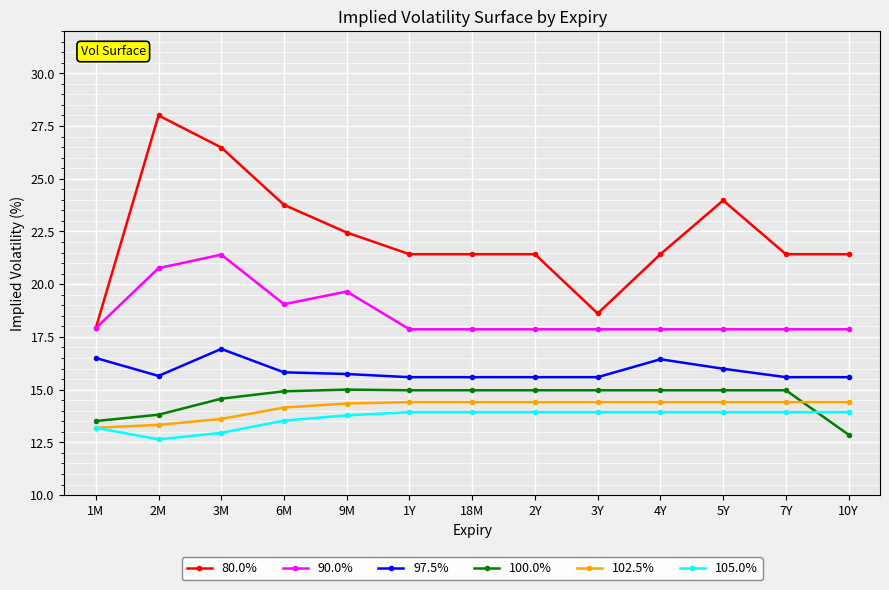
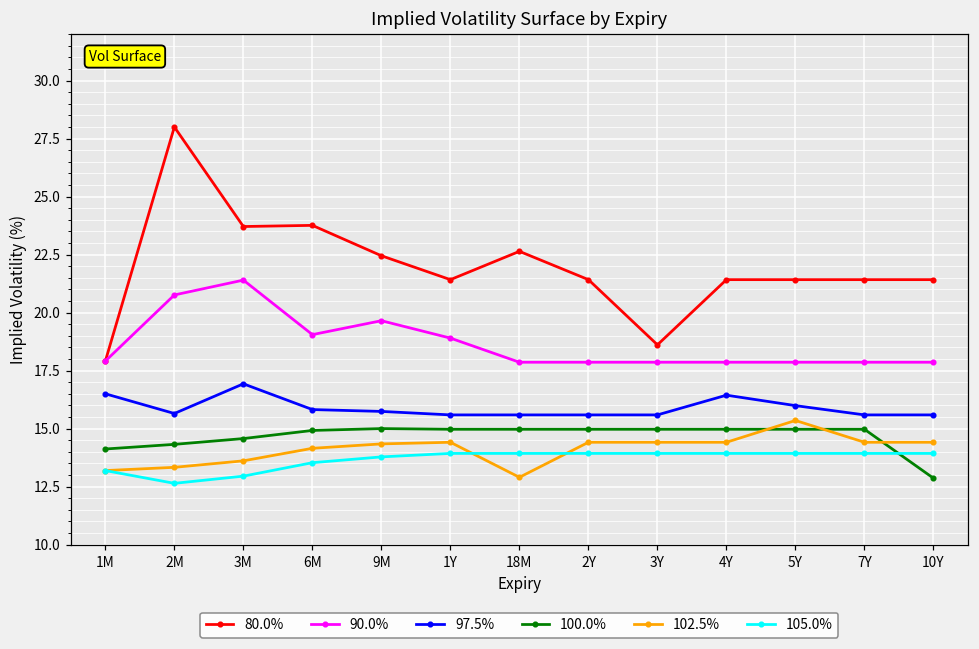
  {
    "80.0%": {
      "2M": 28.0,
-     "3M": 26.5,
+     "3M": 23.7,
      "6M": 23.8,
      "9M": 22.5,
      "1Y": 21.4,
-     "18M": 21.4,
+     "18M": 22.6,
      "2Y": 21.4,
      "3Y": 18.6,
      "4Y": 21.4,
-     "5Y": 24.0,
+     "5Y": 21.4,
      "7Y": 21.4,
      "10Y": 21.4
    },
    "90.0%": {
      "2M": 20.8,
      "3M": 21.4,
      "6M": 19.1,
      "9M": 19.7,
-     "1Y": 17.9,
+     "1Y": 18.9,
      "18M": 17.9,
      "2Y": 17.9,
      "3Y": 17.9,
      "4Y": 17.9,
      "5Y": 17.9,
      "7Y": 17.9,
      "10Y": 17.9
    },
    "97.5%": {
      "1M": 16.5,
      "2M": 15.7,
      "3M": 16.9,
      "6M": 15.8,
      "9M": 15.7,
      "1Y": 15.6,
      "18M": 15.6,
      "2Y": 15.6,
      "3Y": 15.6,
      "4Y": 16.4,
      "5Y": 16.0,
      "7Y": 15.6,
      "10Y": 15.6
    },
    "100.0%": {
-     "1M": 13.5,
-     "2M": 13.8,
+     "1M": 14.1,
+     "2M": 14.3,
      "3M": 14.6,
      "6M": 14.9,
      "9M": 15.0,
      "1Y": 15.0,
      "18M": 15.0,
      "2Y": 15.0,
      "3Y": 15.0,
      "4Y": 15.0,
      "5Y": 15.0,
      "7Y": 15.0,
      "10Y": 12.9
    },
    "102.5%": {
      "2M": 13.3,
      "3M": 13.6,
      "6M": 14.2,
      "9M": 14.3,
      "1Y": 14.4,
-     "18M": 14.4,
+     "18M": 12.9,
      "2Y": 14.4,
      "3Y": 14.4,
      "4Y": 14.4,
-     "5Y": 14.4,
+     "5Y": 15.4,
      "7Y": 14.4,
      "10Y": 14.4
    },
    "105.0%": {
      "2M": 12.6,
      "3M": 13.0,
      "6M": 13.5,
      "9M": 13.8,
      "1Y": 13.9,
      "18M": 13.9,
      "2Y": 13.9,
      "3Y": 13.9,
      "4Y": 13.9,
      "5Y": 13.9,
      "7Y": 13.9,
      "10Y": 13.9
    }
  }
